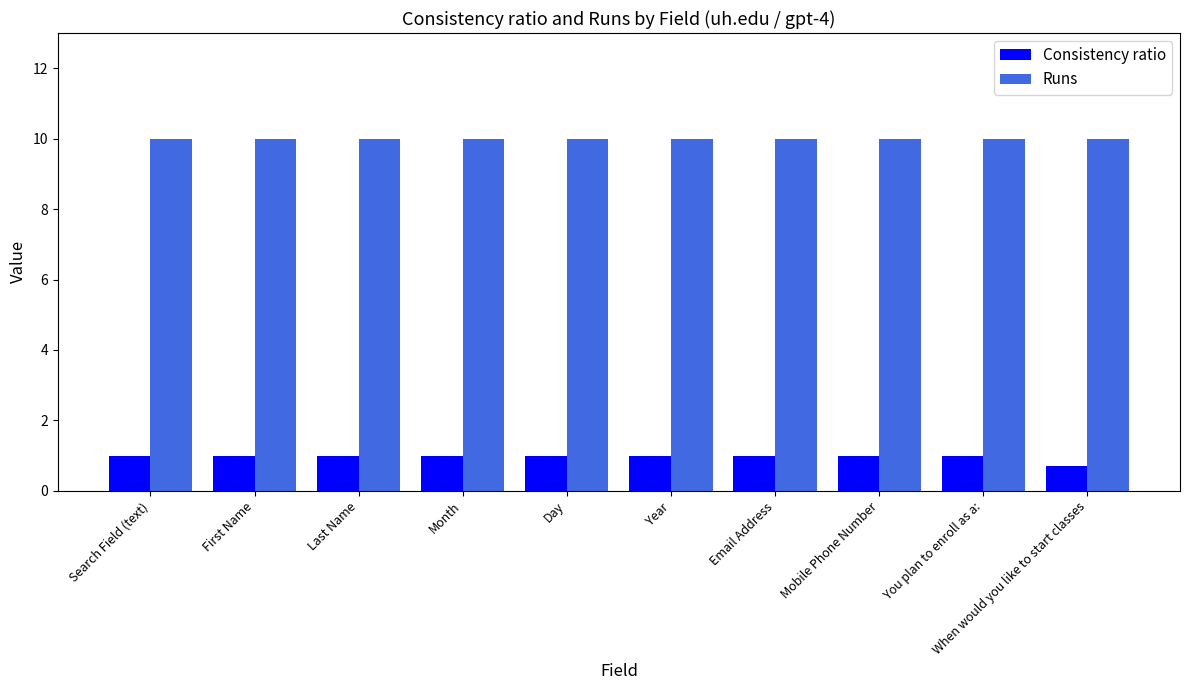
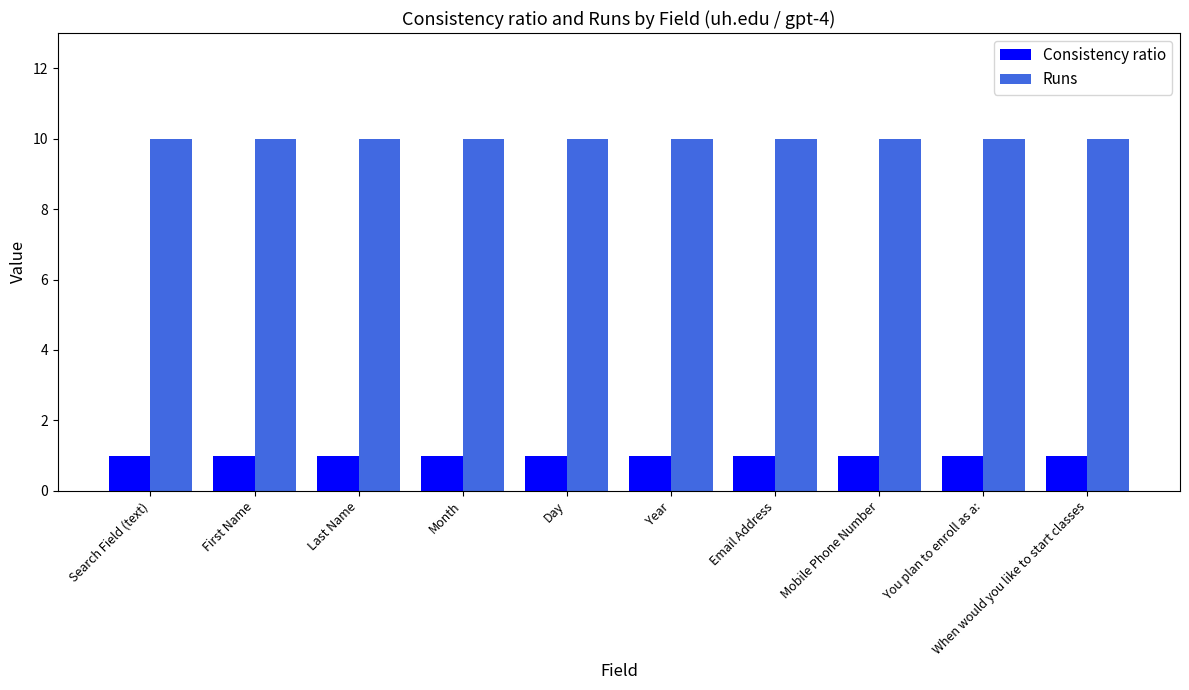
  {
    "Consistency ratio": {
      "Search Field (text)": 1.0,
      "First Name": 1.0,
      "Last Name": 1.0,
      "Month": 1.0,
      "Day": 1.0,
      "Year": 1.0,
      "Email Address": 1.0,
      "Mobile Phone Number": 1.0,
      "You plan to enroll as a:": 1.0,
-     "When would you like to start classes": 0.7
+     "When would you like to start classes": 1.0
    },
    "Runs": {
      "Search Field (text)": 10.0,
      "First Name": 10.0,
      "Last Name": 10.0,
      "Month": 10.0,
      "Day": 10.0,
      "Year": 10.0,
      "Email Address": 10.0,
      "Mobile Phone Number": 10.0,
      "You plan to enroll as a:": 10.0,
      "When would you like to start classes": 10.0
    }
  }
